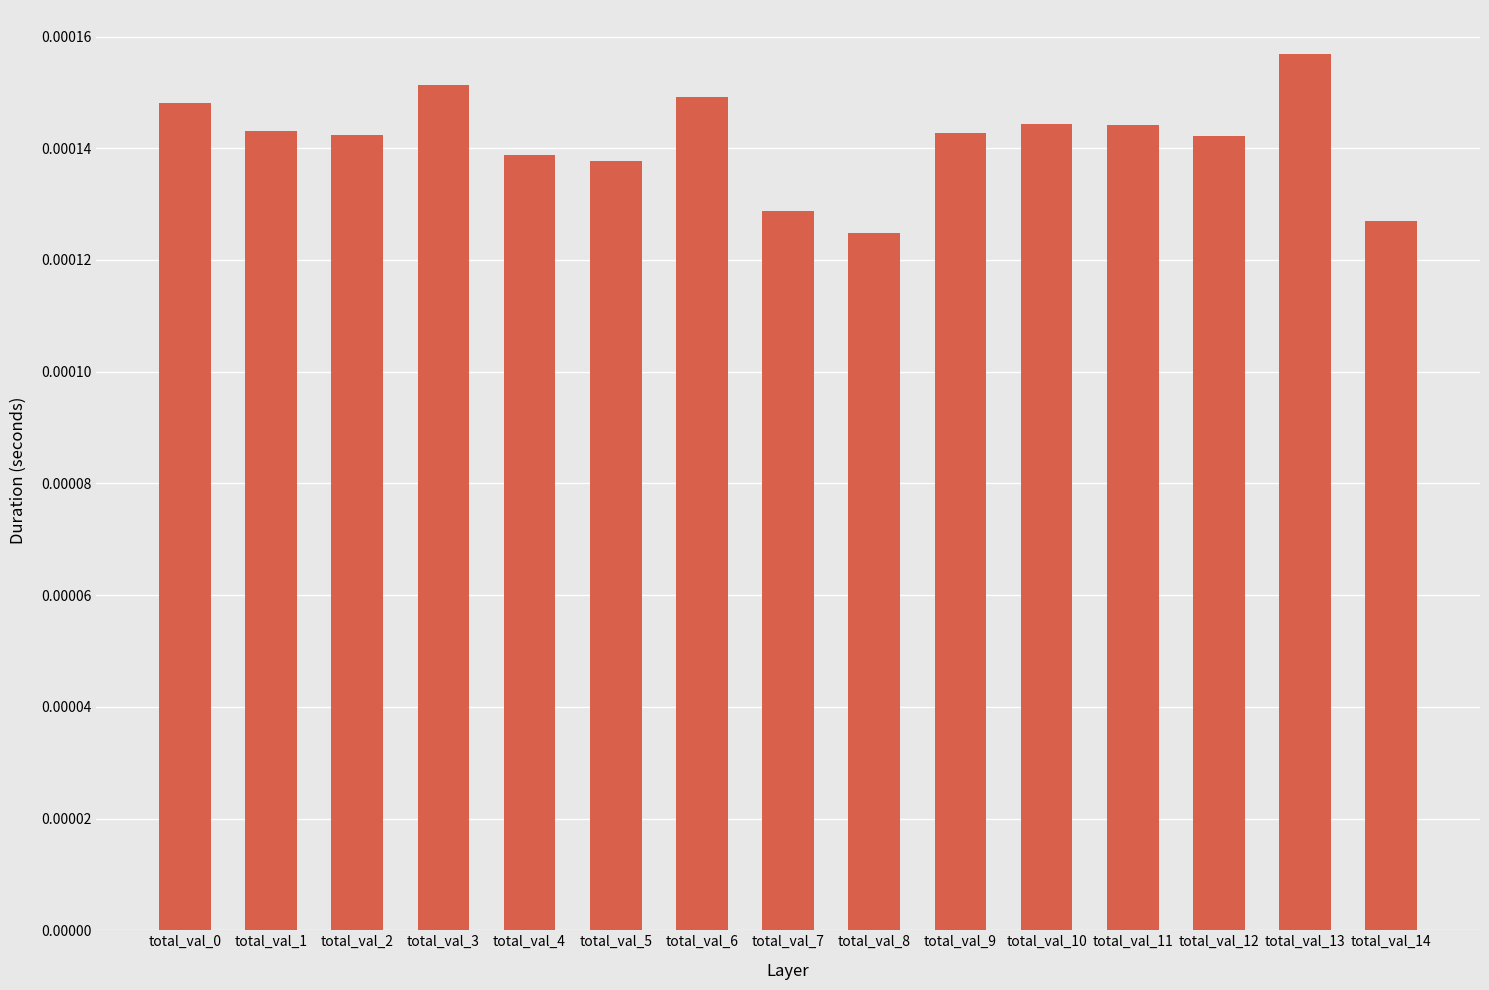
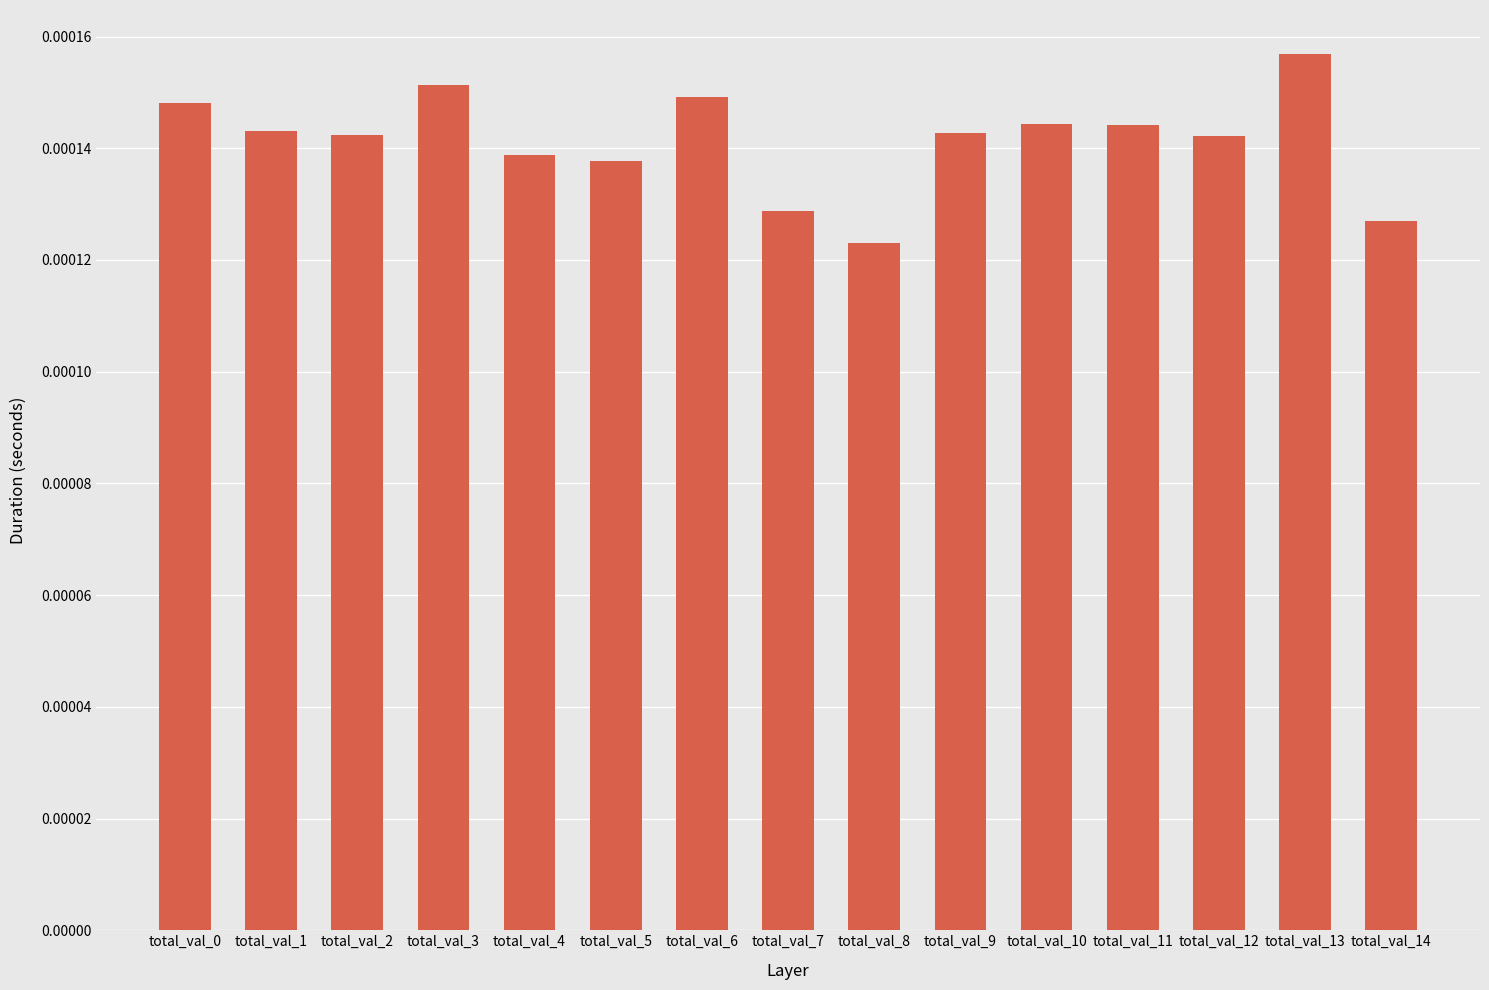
  {
    "total_val_0": 0.000148,
    "total_val_1": 0.000143,
    "total_val_2": 0.000142,
    "total_val_3": 0.000151,
    "total_val_4": 0.000139,
    "total_val_5": 0.000138,
    "total_val_6": 0.000149,
    "total_val_7": 0.000129,
-   "total_val_8": 0.000125,
+   "total_val_8": 0.000123,
    "total_val_9": 0.000143,
    "total_val_10": 0.000144,
    "total_val_11": 0.000144,
    "total_val_12": 0.000142,
    "total_val_13": 0.000157,
    "total_val_14": 0.000127
  }
